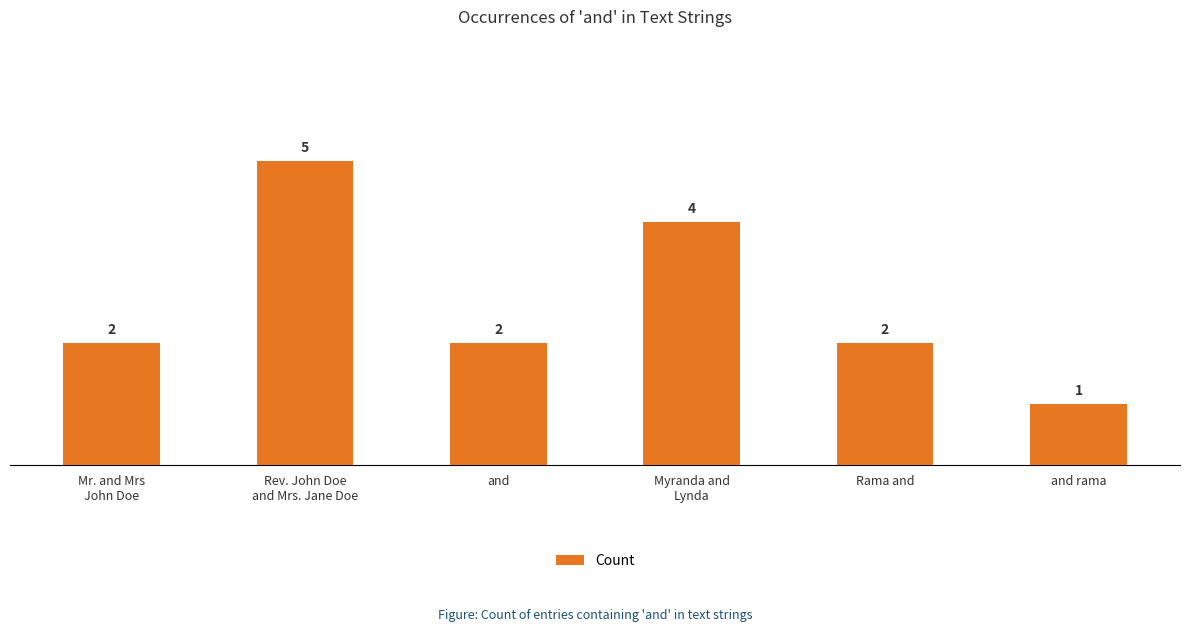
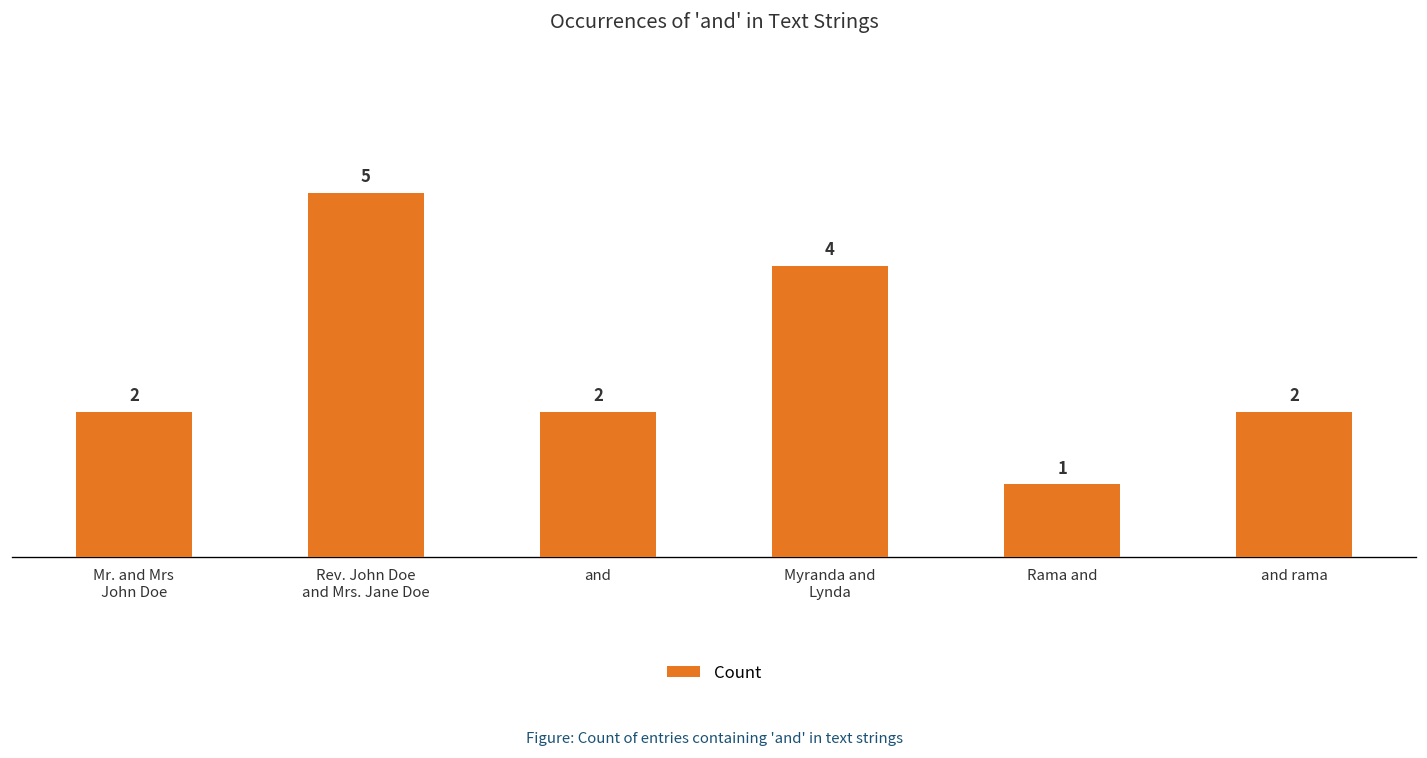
  {
    "Mr. and Mrs John Doe": 2,
    "Rev. John Doe and Mrs. Jane Doe": 5,
    "and": 2,
    "Myranda and Lynda": 4,
-   "Rama and": 2,
-   "and rama": 1
+   "Rama and": 1,
+   "and rama": 2
  }
